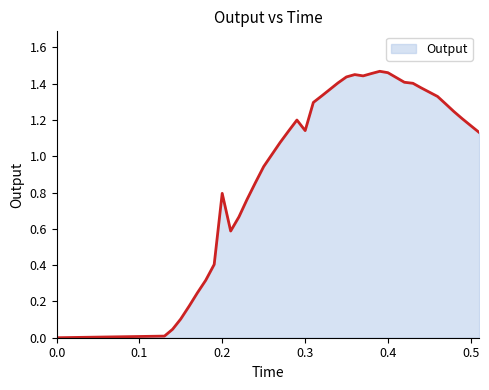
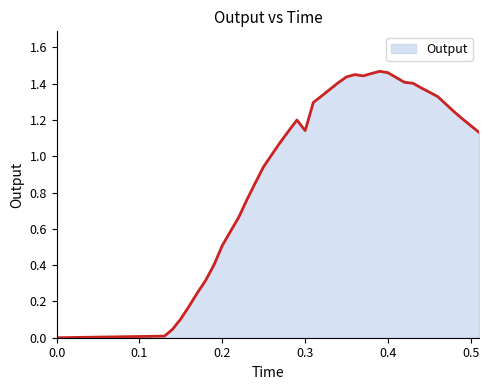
  {
    "0.0": 0.00,
-   "0.2": 0.80,
+   "0.2": 0.51,
    "0.3": 1.14,
    "0.4": 1.46
  }
